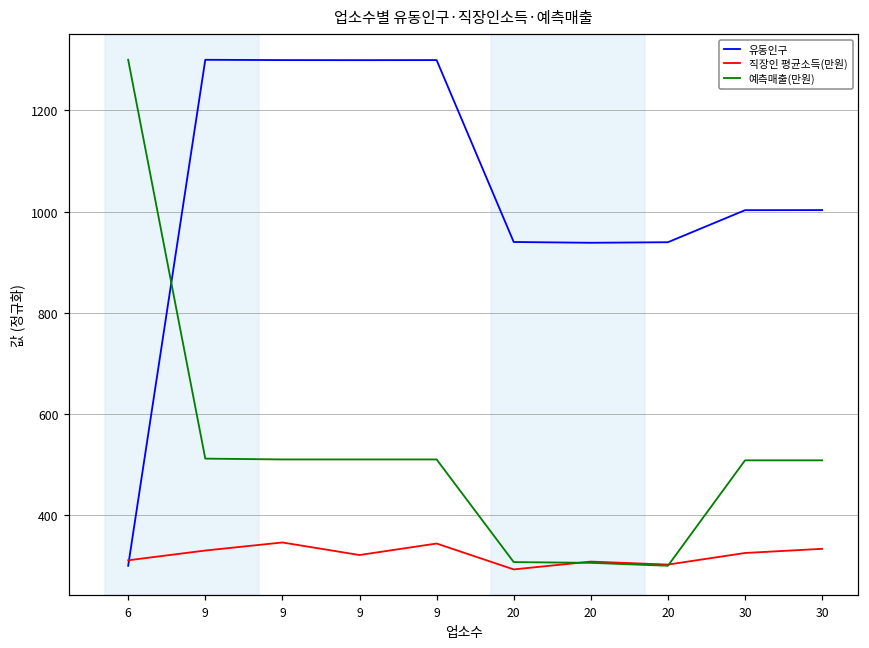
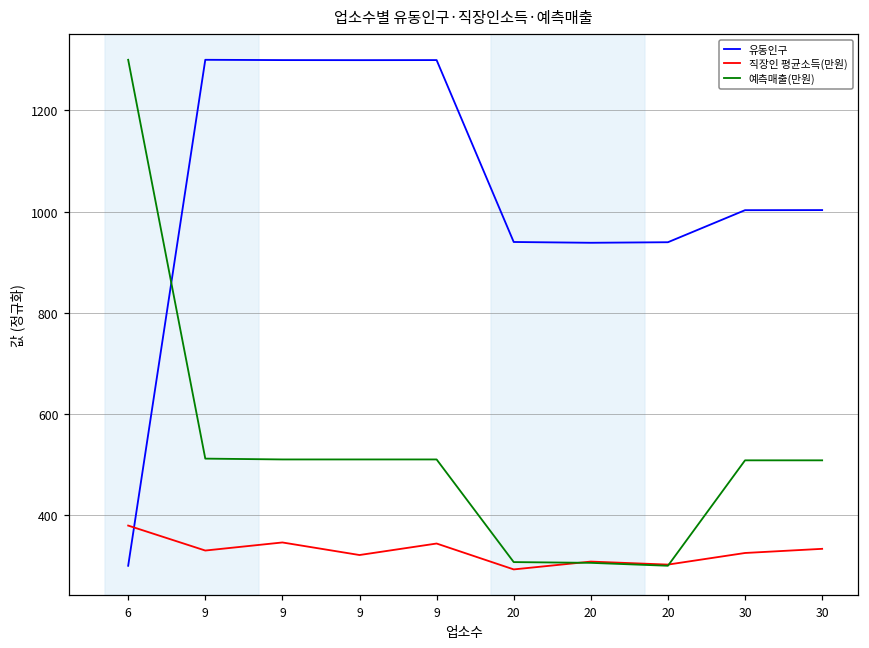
  {
    "유동인구": {
      "6": 300
    },
    "직장인 평균소득(만원)": {
-     "6": 310
+     "6": 380
    },
    "예측매출(만원)": {
      "6": 1300
    }
  }
